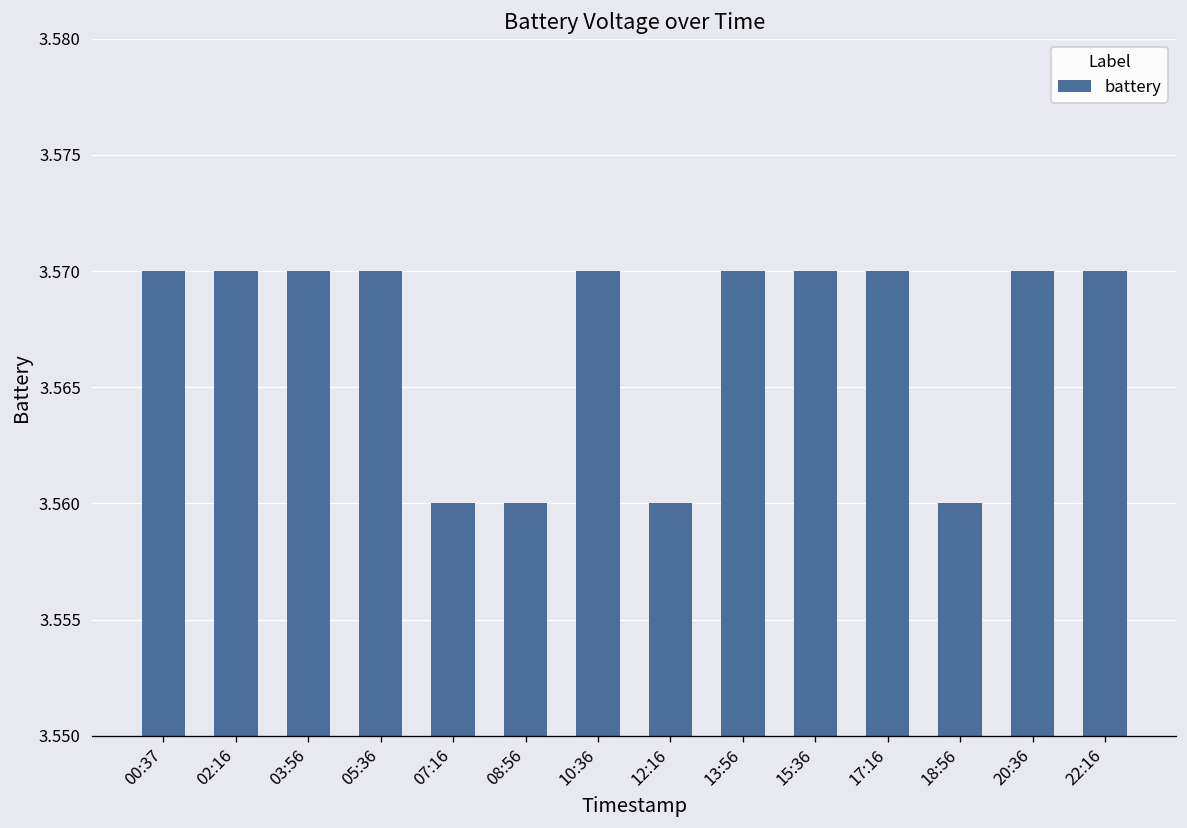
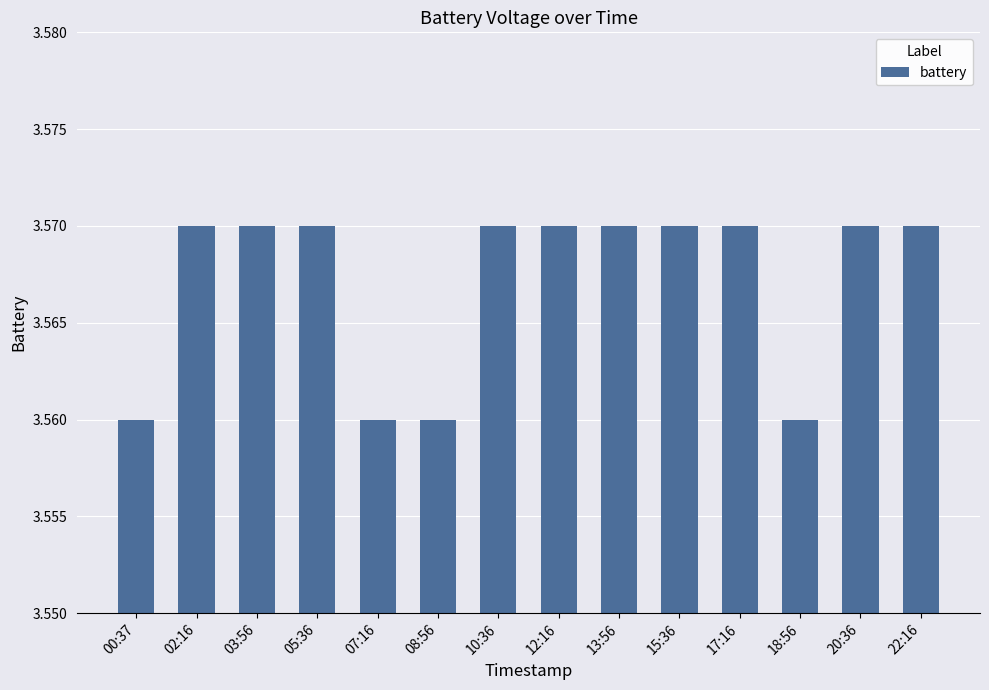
  {
-   "00:37": 3.57,
+   "00:37": 3.56,
    "02:16": 3.57,
    "03:56": 3.57,
    "05:36": 3.57,
    "07:16": 3.56,
    "08:56": 3.56,
    "10:36": 3.57,
-   "12:16": 3.56,
+   "12:16": 3.57,
    "13:56": 3.57,
    "15:36": 3.57,
    "17:16": 3.57,
    "18:56": 3.56,
    "20:36": 3.57,
    "22:16": 3.57
  }
